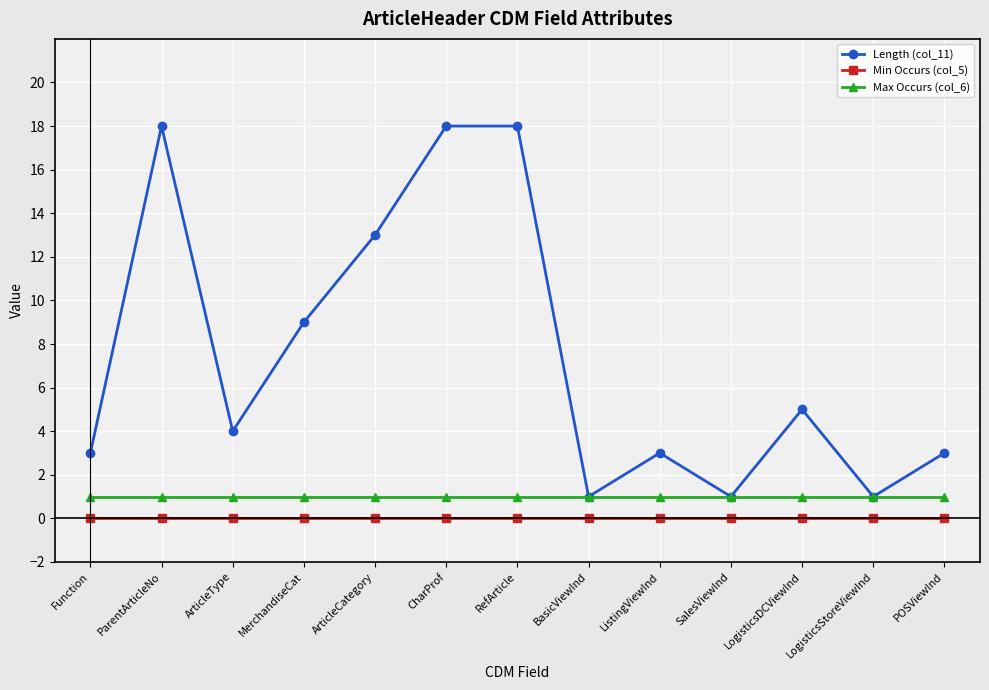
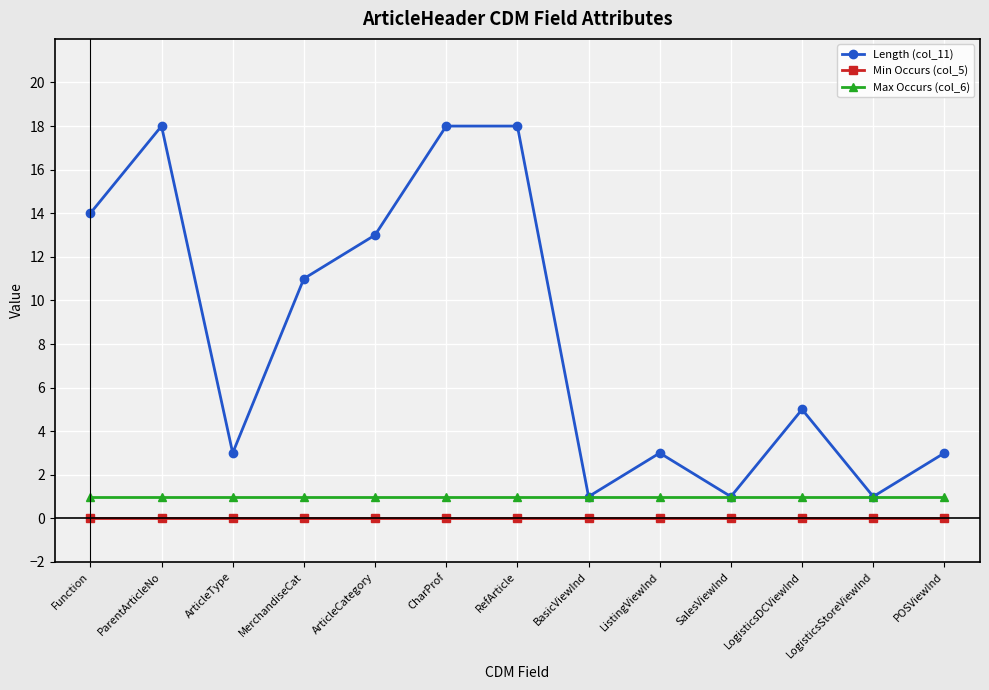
  {
    "Length (col_11)": {
-     "Function": 3,
+     "Function": 14,
      "ParentArticleNo": 18,
-     "ArticleType": 4,
-     "MerchandiseCat": 9,
+     "ArticleType": 3,
+     "MerchandiseCat": 11,
      "ArticleCategory": 13,
      "CharProf": 18,
      "RefArticle": 18,
      "ListingViewInd": 3,
      "LogisticsDCViewInd": 5,
      "POSViewInd": 3
    },
    "Min Occurs (col_5)": {
      "Function": 0,
      "ParentArticleNo": 0,
      "ArticleType": 0,
      "MerchandiseCat": 0,
      "ArticleCategory": 0,
      "CharProf": 0,
      "RefArticle": 0,
      "BasicViewInd": 0,
      "ListingViewInd": 0,
      "SalesViewInd": 0,
      "LogisticsDCViewInd": 0,
      "LogisticsStoreViewInd": 0,
      "POSViewInd": 0
    },
    "Max Occurs (col_6)": {
      "Function": 1,
      "ParentArticleNo": 1,
      "ArticleType": 1,
      "MerchandiseCat": 1,
      "ArticleCategory": 1,
      "CharProf": 1,
      "RefArticle": 1,
      "ListingViewInd": 1,
      "LogisticsDCViewInd": 1,
      "POSViewInd": 1
    }
  }
